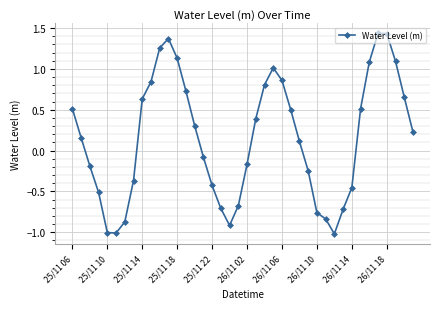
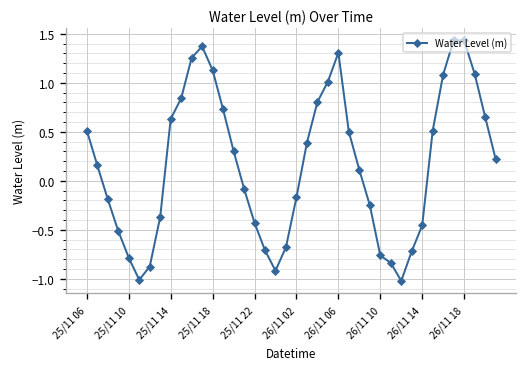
  {
    "25/11 06": 0.5,
-   "25/11 10": -1.0,
+   "25/11 10": -0.8,
    "25/11 14": 0.6,
    "25/11 18": 1.1,
    "25/11 22": -0.4,
    "26/11 02": -0.2,
-   "26/11 06": 0.9,
+   "26/11 06": 1.3,
    "26/11 10": -0.8,
    "26/11 14": -0.5
  }
